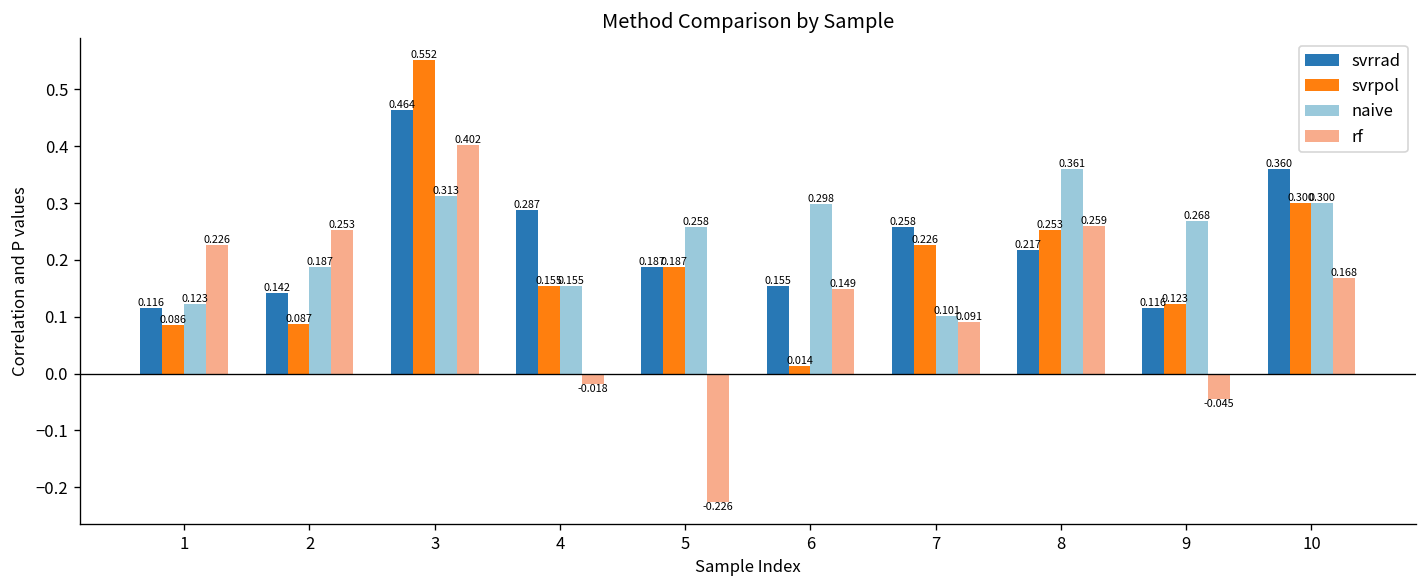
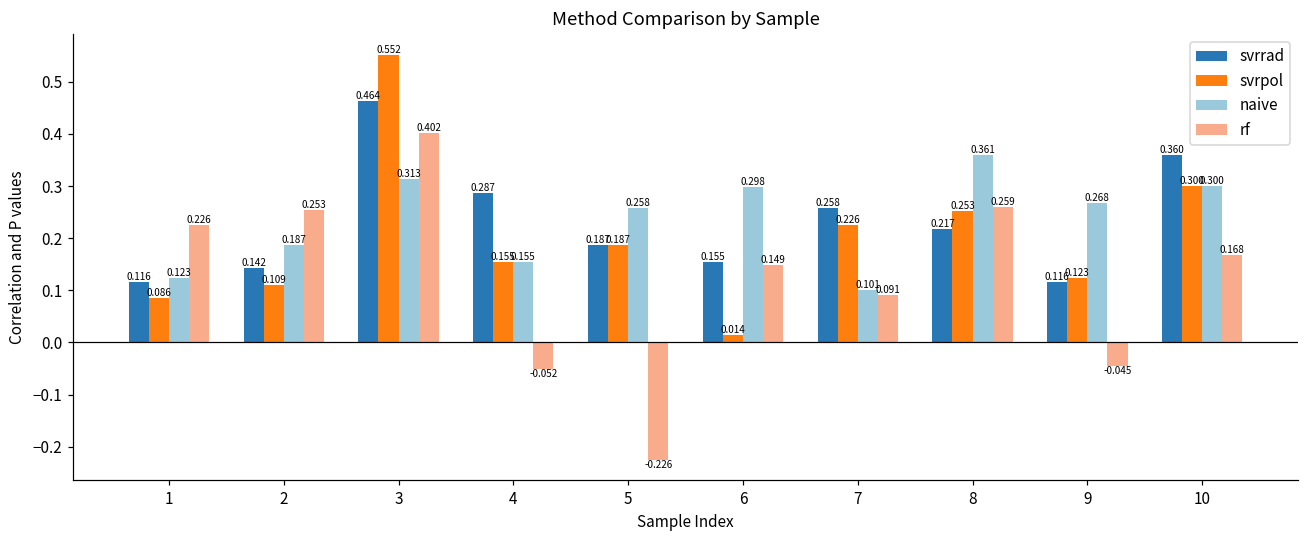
  {
    "svrrad": {
      "1": 0.116,
      "2": 0.142,
      "3": 0.464,
      "4": 0.287,
      "6": 0.155,
      "7": 0.258,
      "8": 0.217,
      "9": 0.116,
      "10": 0.360
    },
    "svrpol": {
      "1": 0.086,
-     "2": 0.087,
+     "2": 0.109,
      "3": 0.552,
      "6": 0.014,
      "7": 0.226,
      "8": 0.253,
      "9": 0.123
    },
    "naive": {
      "1": 0.123,
      "2": 0.187,
      "3": 0.313,
      "5": 0.258,
      "6": 0.298,
      "7": 0.101,
      "8": 0.361,
      "9": 0.268
    },
    "rf": {
      "1": 0.226,
      "2": 0.253,
      "3": 0.402,
-     "4": -0.018,
+     "4": -0.052,
      "5": -0.226,
      "6": 0.149,
      "7": 0.091,
      "8": 0.259,
      "9": -0.045,
      "10": 0.168
    }
  }
